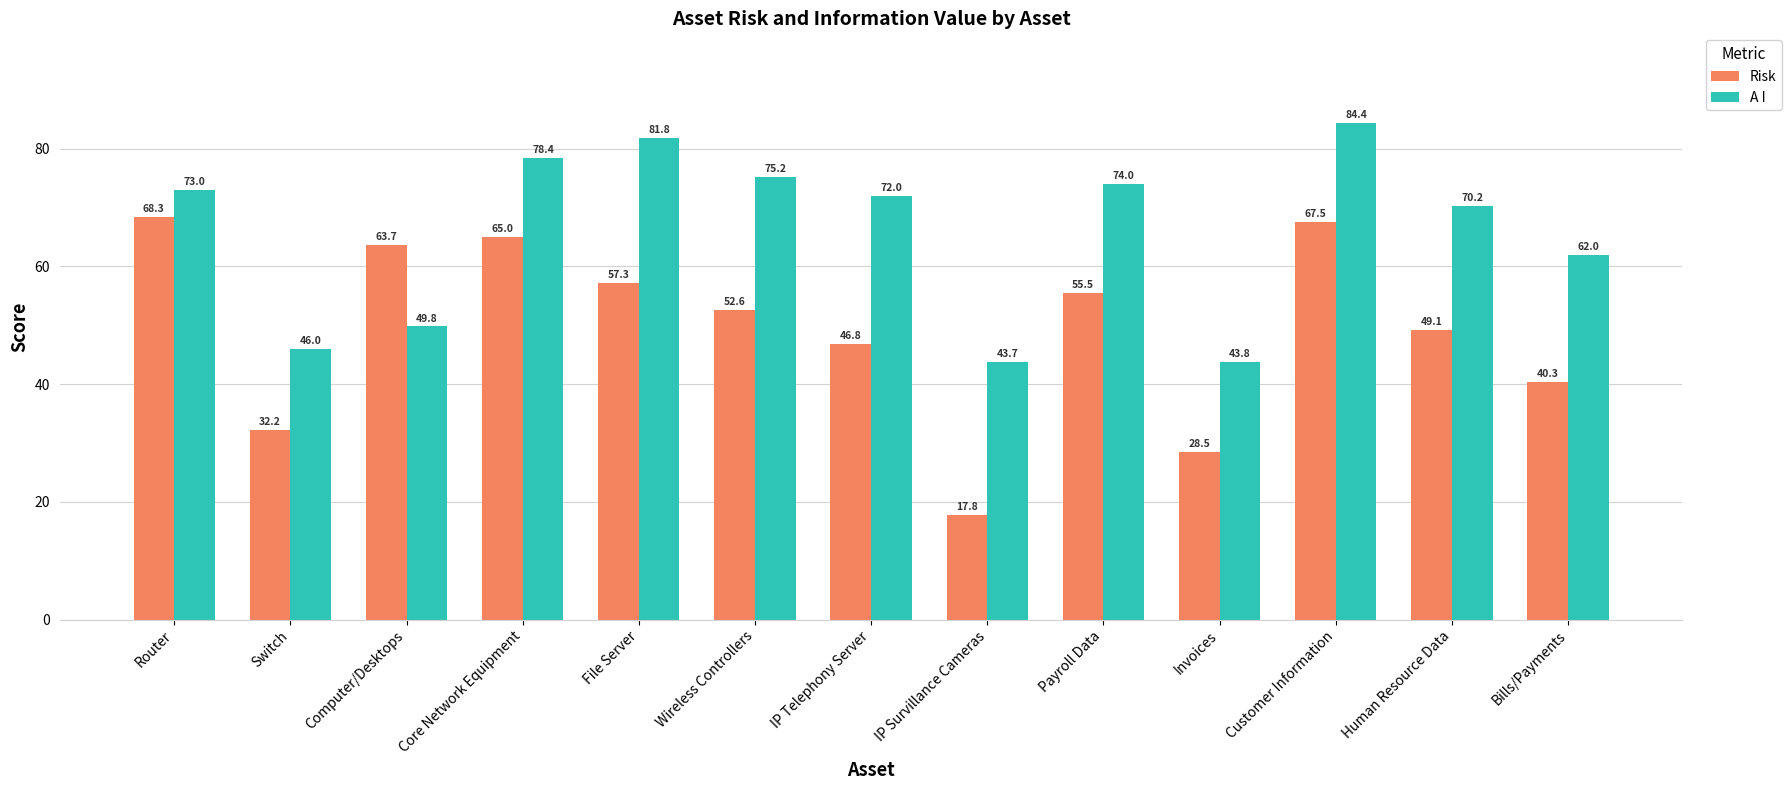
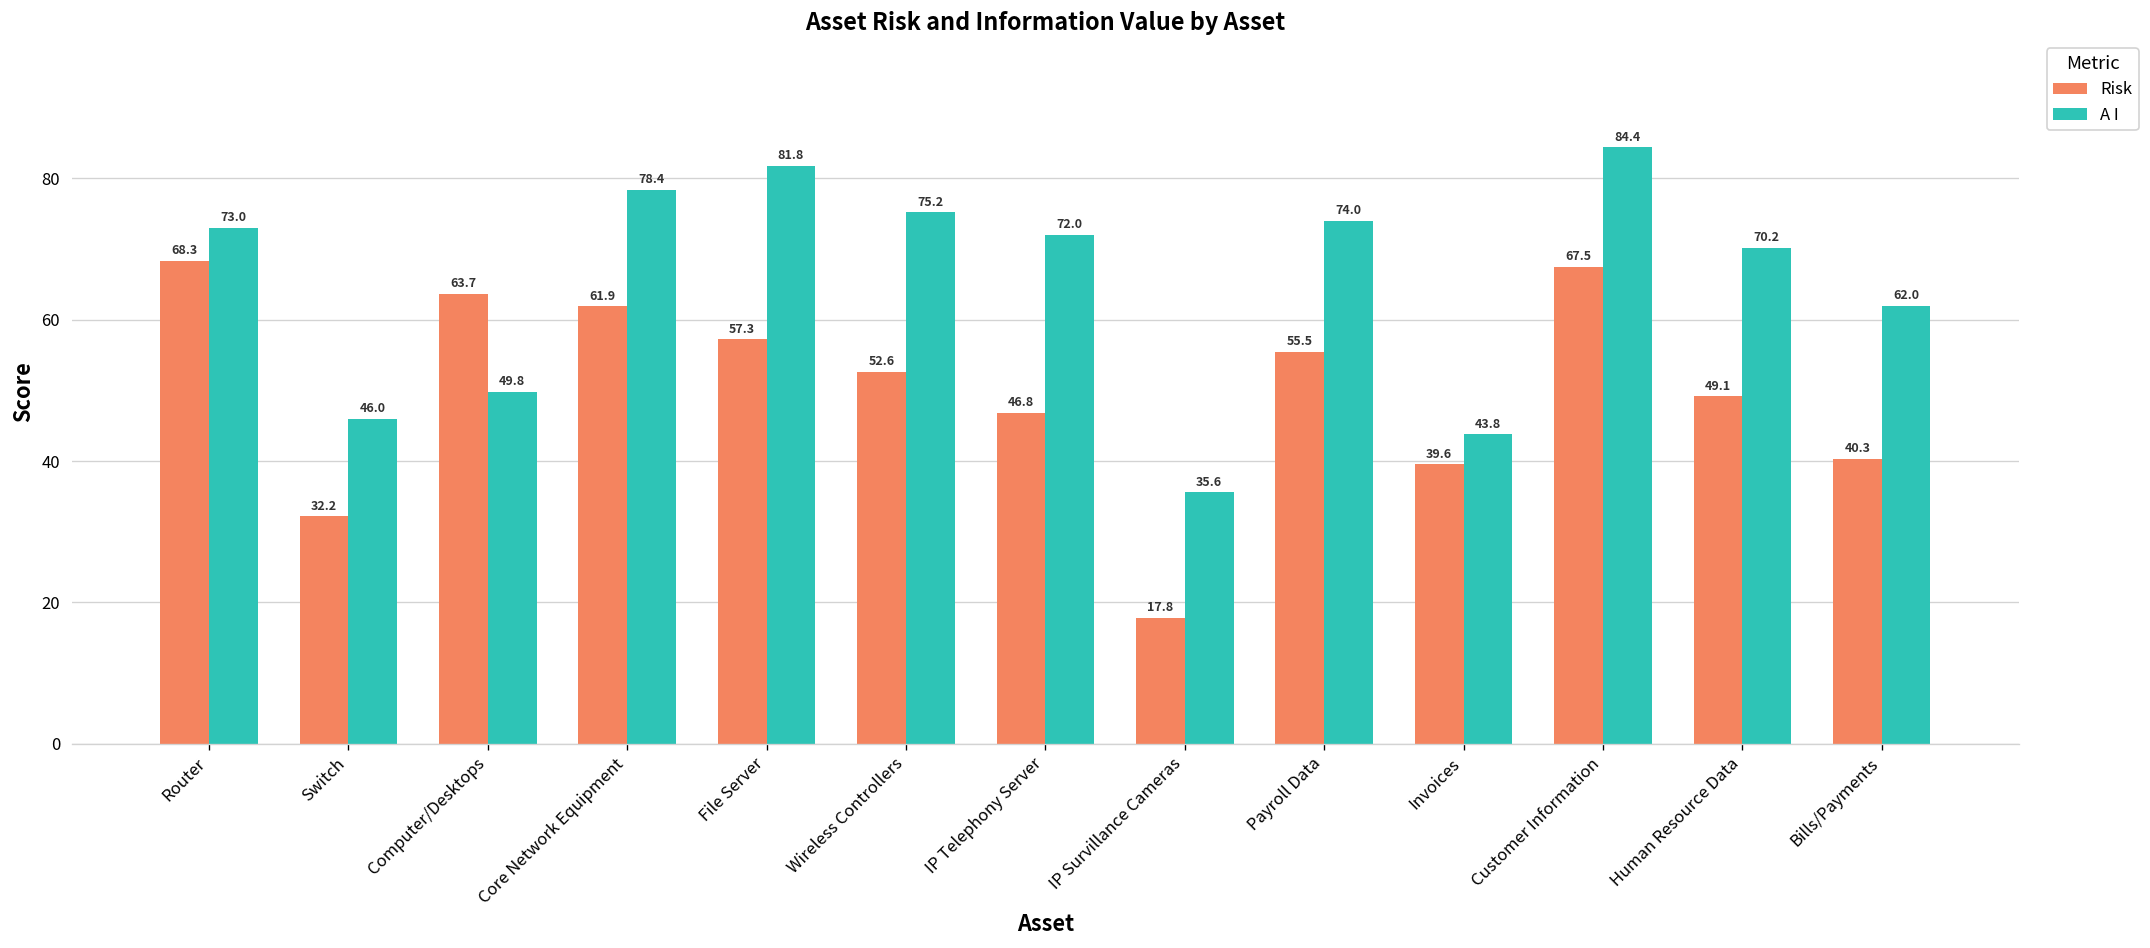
  {
    "Risk": {
      "Router": 68.3,
      "Switch": 32.2,
      "Computer/Desktops": 63.7,
-     "Core Network Equipment": 65.0,
+     "Core Network Equipment": 61.9,
      "File Server": 57.3,
      "Wireless Controllers": 52.6,
      "IP Telephony Server": 46.8,
      "IP Survillance Cameras": 17.8,
      "Payroll Data": 55.5,
-     "Invoices": 28.5,
+     "Invoices": 39.6,
      "Customer Information": 67.5,
      "Human Resource Data": 49.1,
      "Bills/Payments": 40.3
    },
    "A I": {
      "Router": 73.0,
      "Switch": 46.0,
      "Computer/Desktops": 49.8,
      "Core Network Equipment": 78.4,
      "File Server": 81.8,
      "Wireless Controllers": 75.2,
      "IP Telephony Server": 72.0,
-     "IP Survillance Cameras": 43.7,
+     "IP Survillance Cameras": 35.6,
      "Payroll Data": 74.0,
      "Invoices": 43.8,
      "Customer Information": 84.4,
      "Human Resource Data": 70.2,
      "Bills/Payments": 62.0
    }
  }
